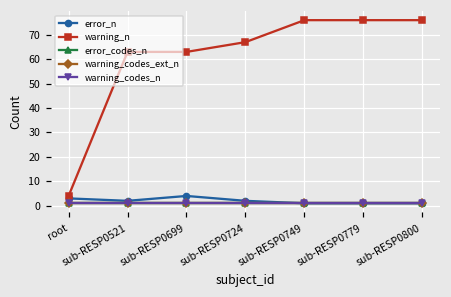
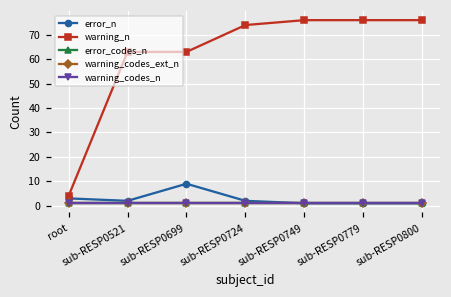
  {
    "error_n": {
-     "sub-RESP0699": 4
+     "sub-RESP0699": 9
    },
    "warning_n": {
      "sub-RESP0699": 63,
-     "sub-RESP0724": 67,
+     "sub-RESP0724": 74,
      "sub-RESP0749": 76,
      "sub-RESP0779": 76,
      "sub-RESP0800": 76
    },
    "warning_codes_n": {
      "root": 1,
      "sub-RESP0699": 1
    }
  }
